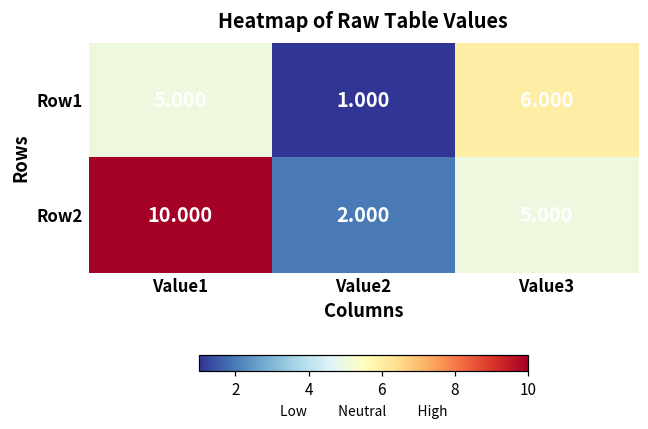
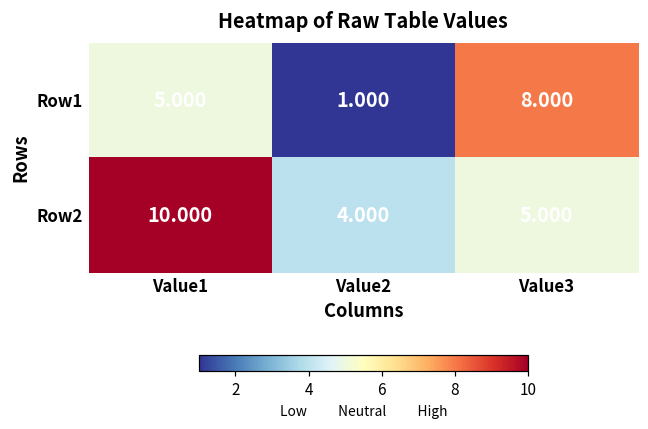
  {
    "Row1": {
      "Value2": 1.000,
-     "Value3": 6.000
+     "Value3": 8.000
    },
    "Row2": {
      "Value1": 10.000,
-     "Value2": 2.000
+     "Value2": 4.000
    }
  }
